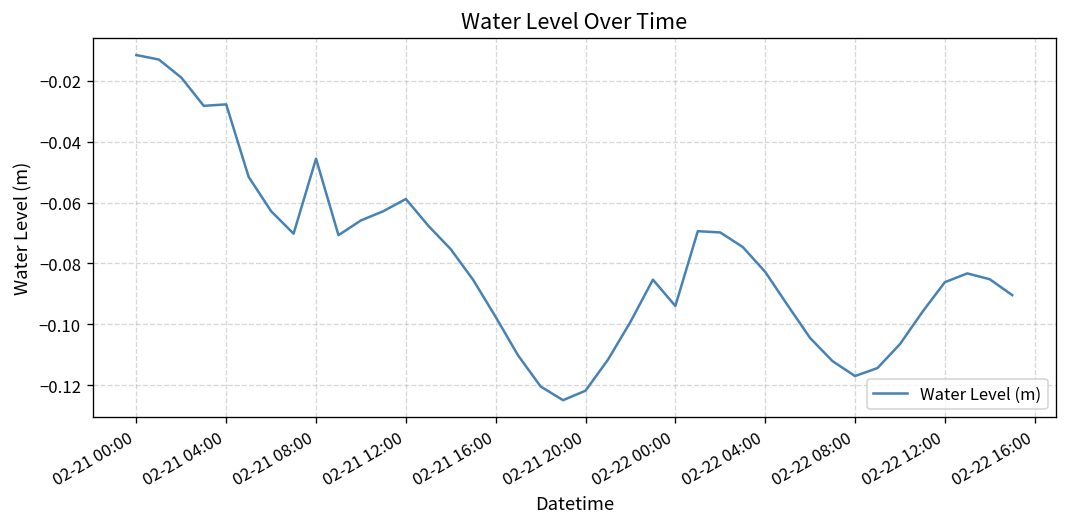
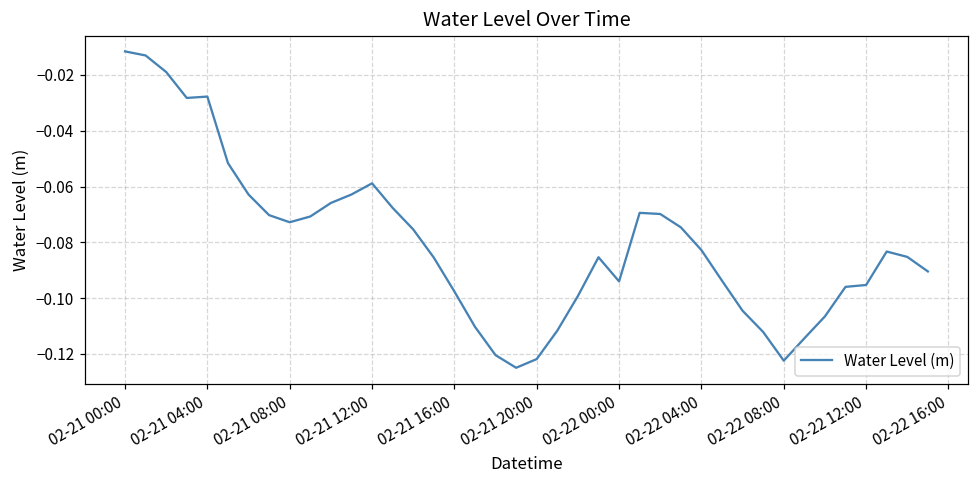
  {
    "02-21 00:00": -0.012,
    "02-21 04:00": -0.028,
-   "02-21 08:00": -0.046,
+   "02-21 08:00": -0.073,
    "02-21 12:00": -0.059,
    "02-21 16:00": -0.098,
    "02-21 20:00": -0.122,
    "02-22 00:00": -0.094,
    "02-22 04:00": -0.083,
-   "02-22 08:00": -0.117,
-   "02-22 12:00": -0.086
+   "02-22 08:00": -0.122,
+   "02-22 12:00": -0.095
  }
